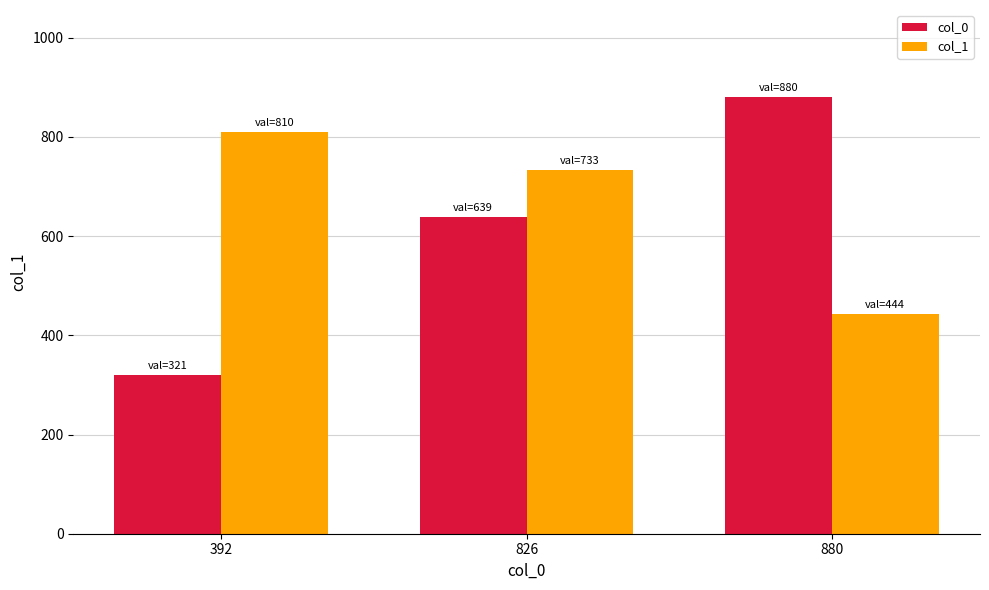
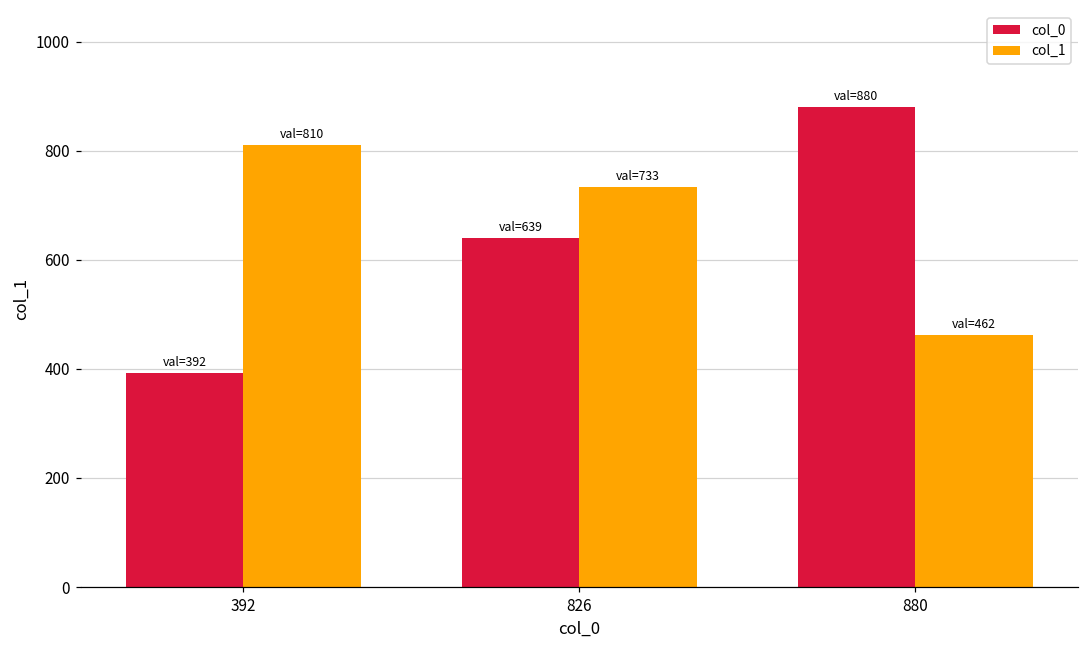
  {
    "col_0": {
-     "392": 321,
+     "392": 392,
      "826": 639,
      "880": 880
    },
    "col_1": {
      "392": 810,
      "826": 733,
-     "880": 444
+     "880": 462
    }
  }
